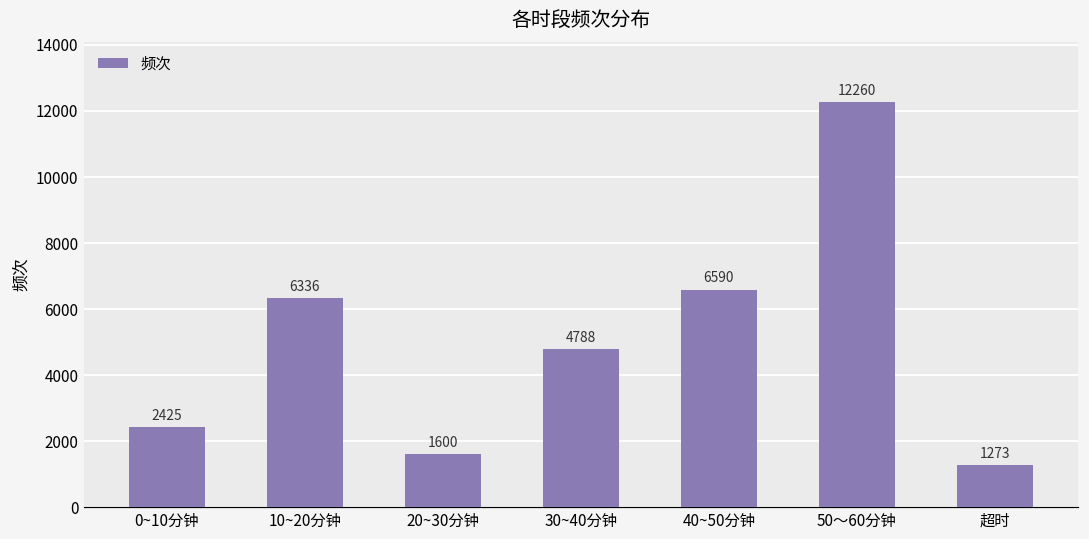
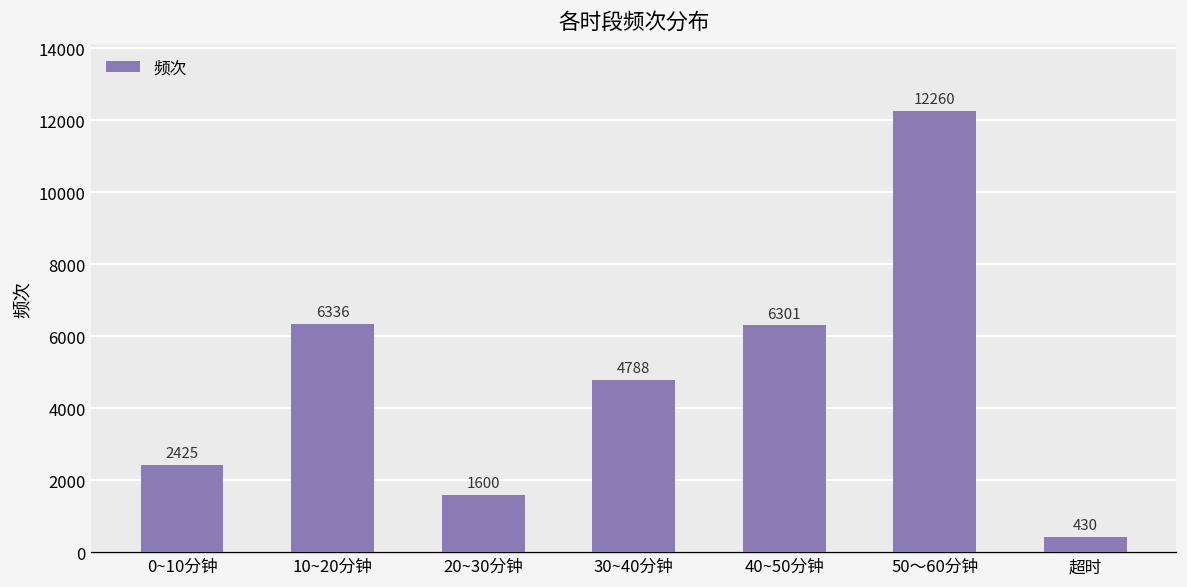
  {
    "0~10分钟": 2425,
    "10~20分钟": 6336,
    "20~30分钟": 1600,
    "30~40分钟": 4788,
-   "40~50分钟": 6590,
+   "40~50分钟": 6301,
    "50～60分钟": 12260,
-   "超时": 1273
+   "超时": 430
  }
